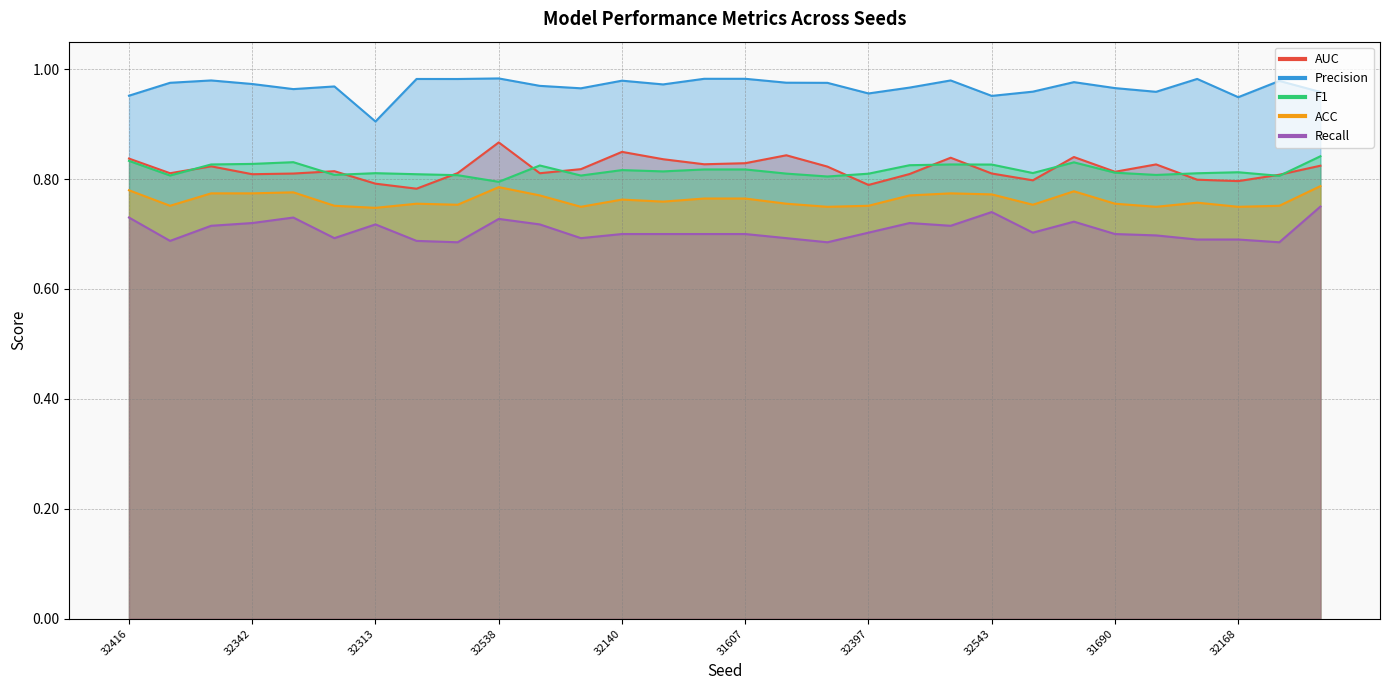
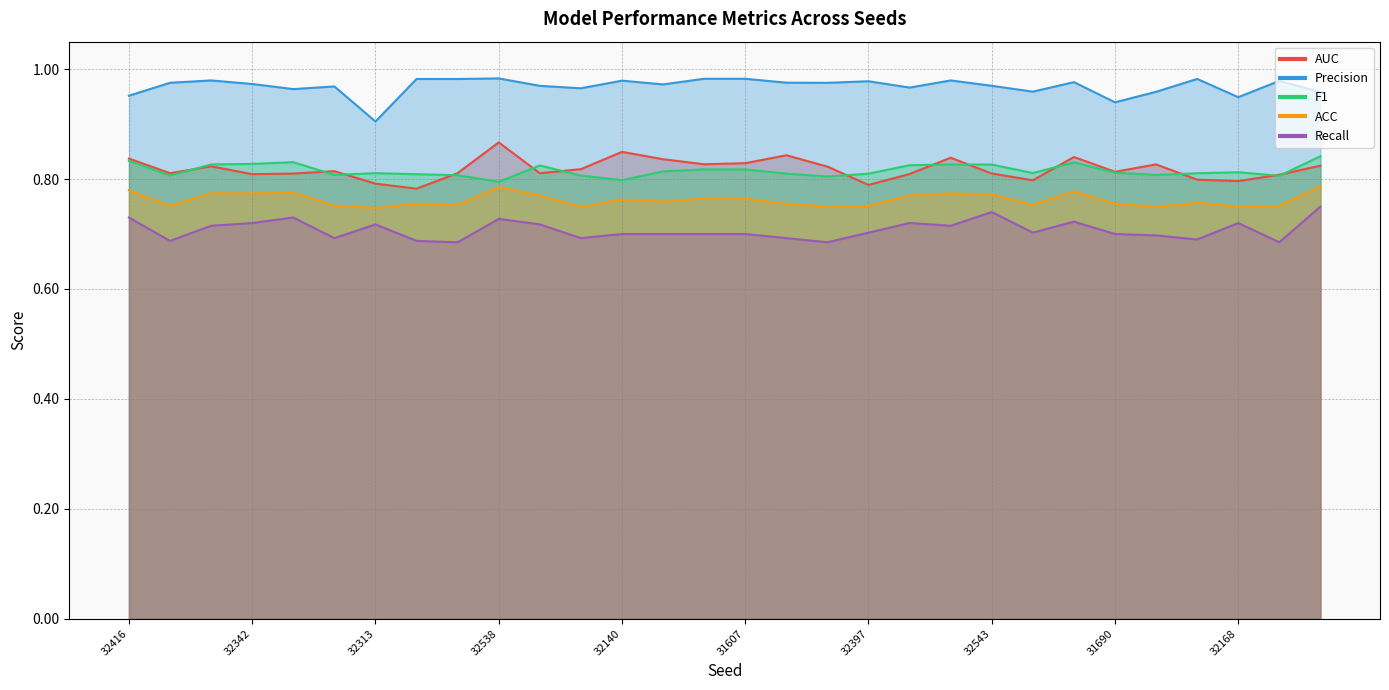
  {
    "Precision": {
      "32416": 0.95,
      "32342": 0.97,
      "32313": 0.90,
      "32538": 0.98,
      "32140": 0.98,
      "31607": 0.98,
-     "32397": 0.96,
-     "32543": 0.95,
-     "31690": 0.97,
+     "32397": 0.98,
+     "32543": 0.97,
+     "31690": 0.94,
      "32168": 0.95
    },
    "F1": {
      "32342": 0.83,
      "32313": 0.81,
      "32538": 0.80,
-     "32140": 0.82,
+     "32140": 0.80,
      "31607": 0.82,
      "32397": 0.81,
      "32543": 0.83,
      "32168": 0.81
    },
    "Recall": {
      "32416": 0.73,
      "32342": 0.72,
      "32313": 0.72,
      "32538": 0.73,
      "32140": 0.70,
      "31607": 0.70,
      "32397": 0.70,
      "32543": 0.74,
      "31690": 0.70,
-     "32168": 0.69
+     "32168": 0.72
    }
  }
